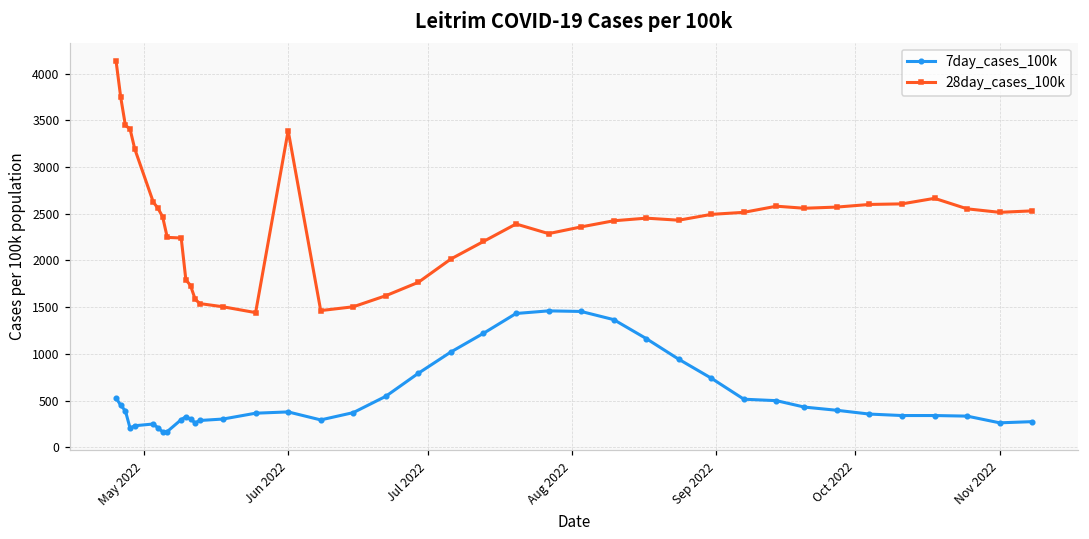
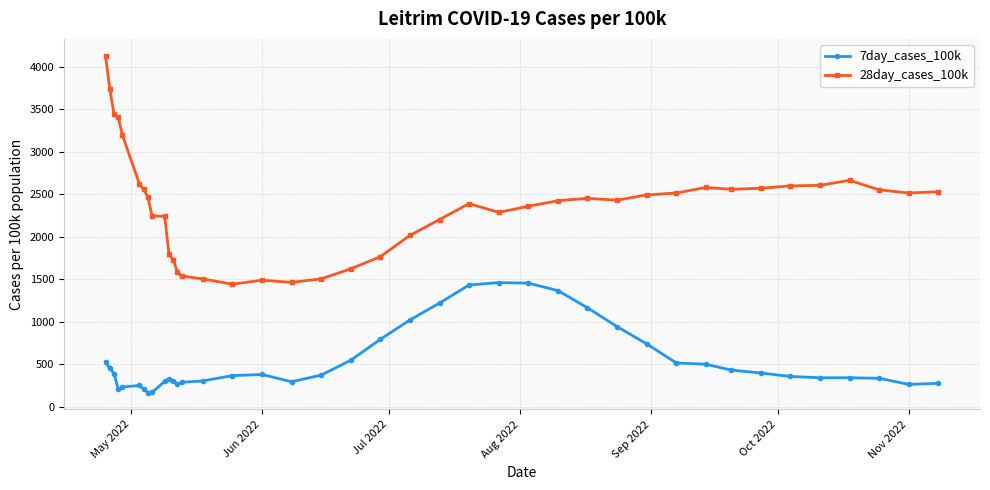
  {
    "7day_cases_100k": {
      "Jun 2022": 400,
      "Nov 2022": 300
    },
    "28day_cases_100k": {
-     "Jun 2022": 3400,
+     "Jun 2022": 1500,
      "Nov 2022": 2500
    }
  }
